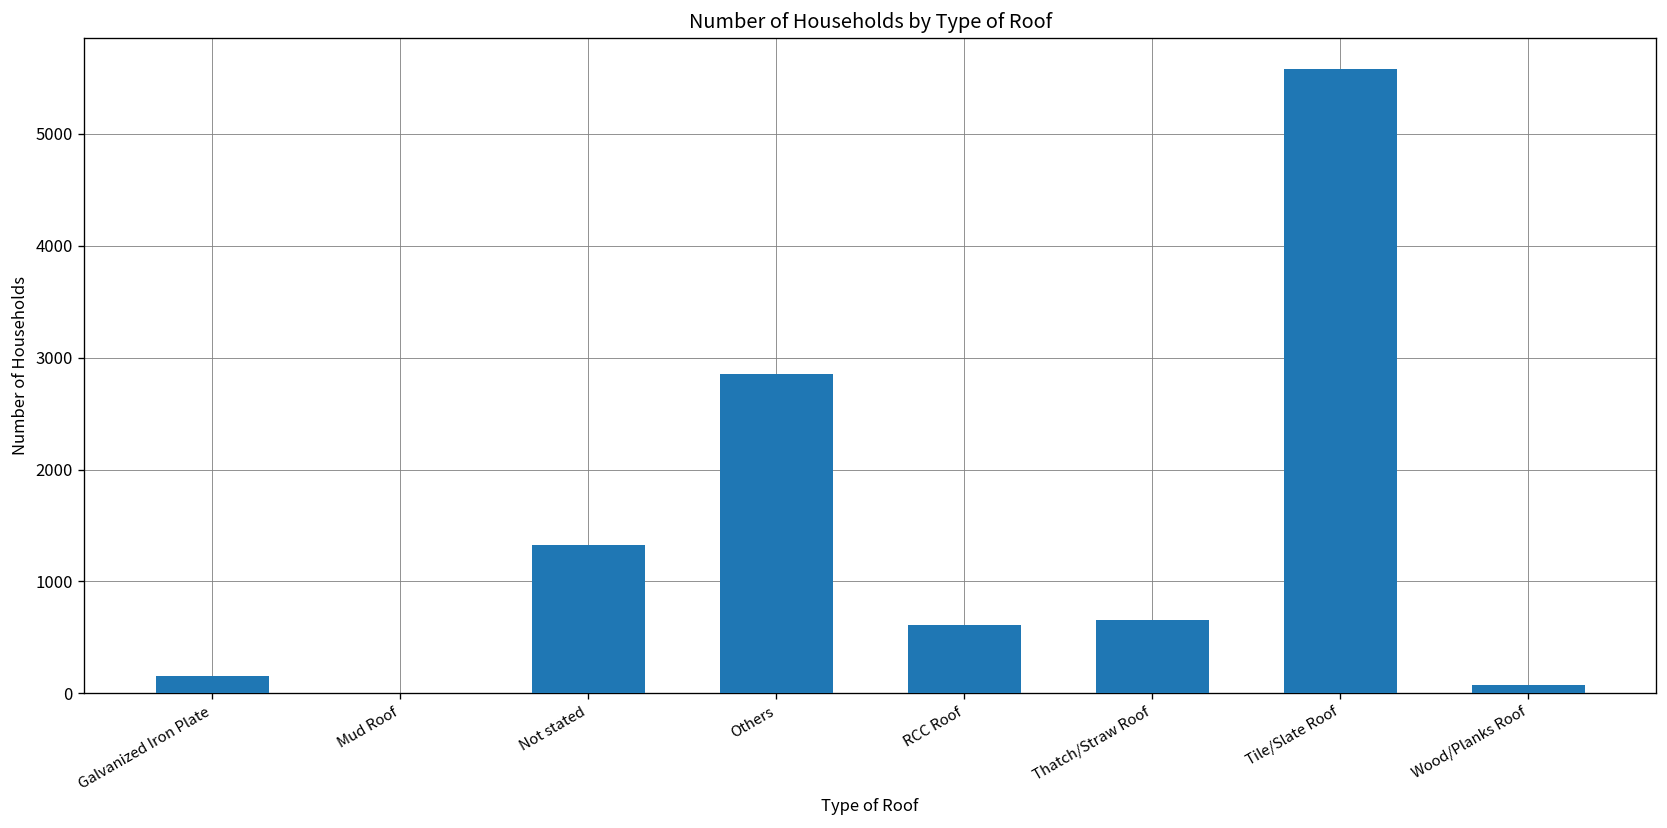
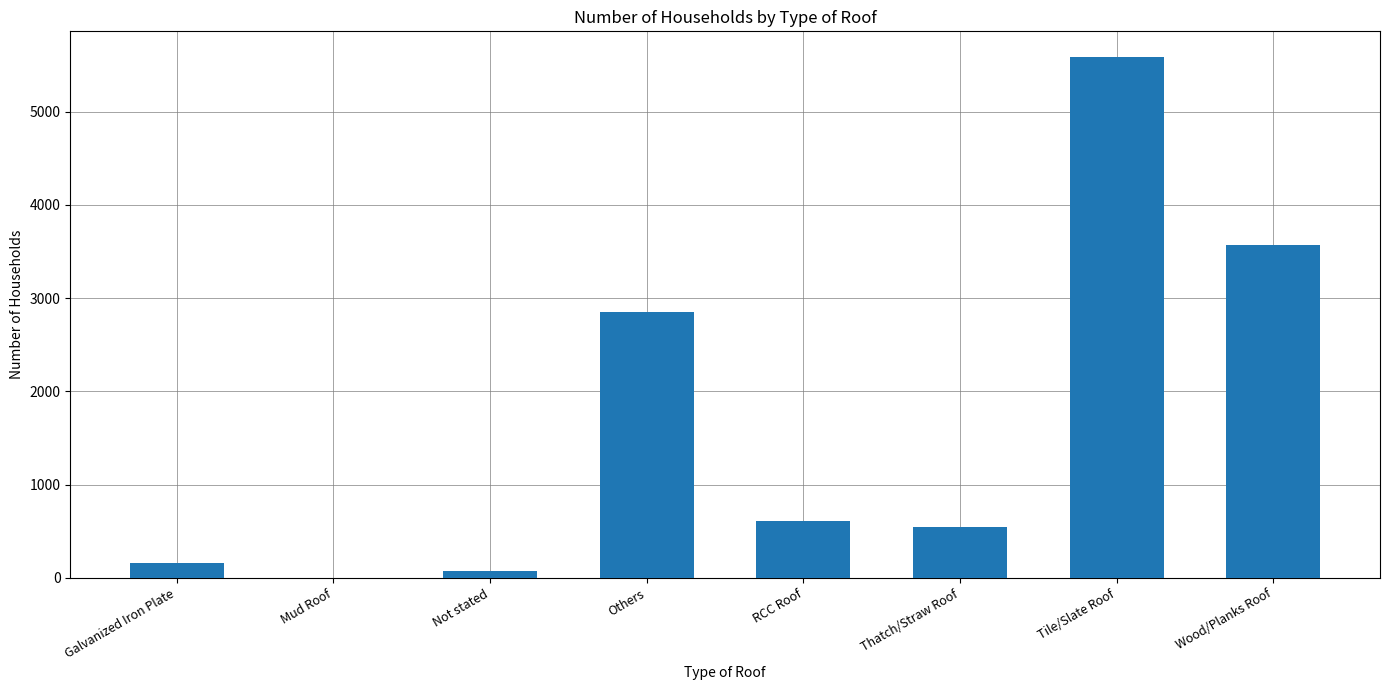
  {
    "Galvanized Iron Plate": 200,
    "Mud Roof": 0,
-   "Not stated": 1300,
+   "Not stated": 100,
    "Others": 2900,
    "RCC Roof": 600,
-   "Thatch/Straw Roof": 700,
+   "Thatch/Straw Roof": 500,
    "Tile/Slate Roof": 5600,
-   "Wood/Planks Roof": 100
+   "Wood/Planks Roof": 3600
  }
